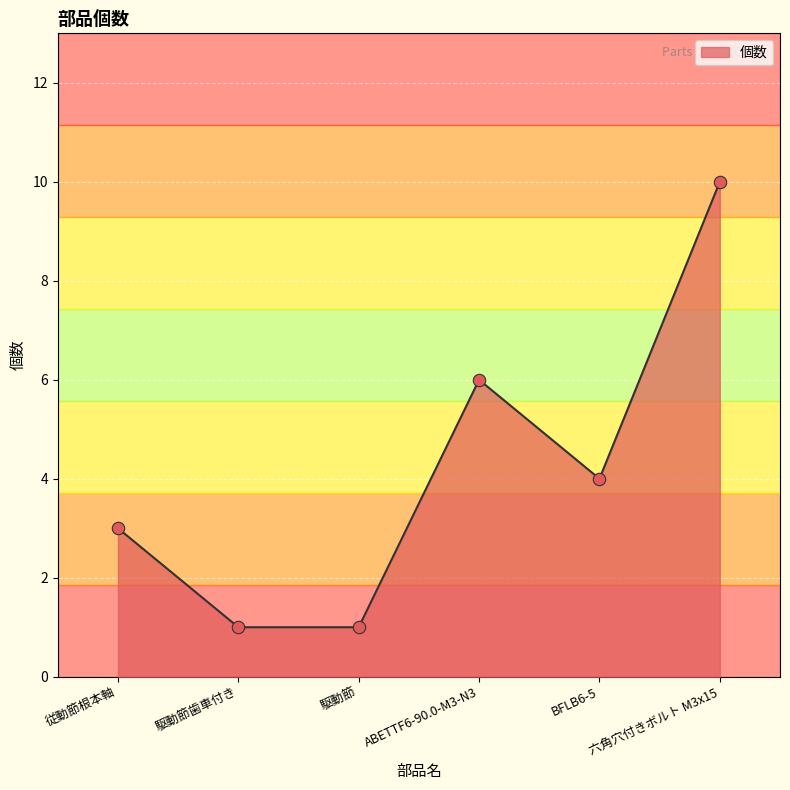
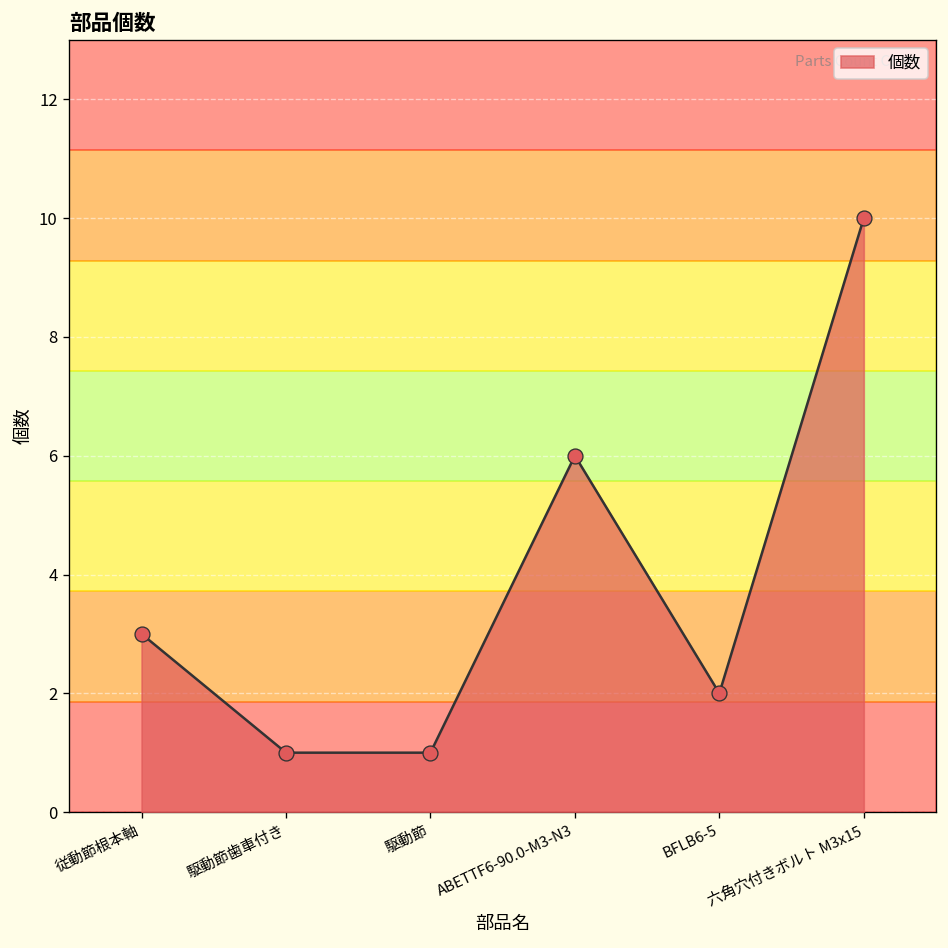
  {
    "従動節根本軸": 3,
    "駆動節歯車付き": 1,
    "駆動節": 1,
    "ABETTF6-90.0-M3-N3": 6,
-   "BFLB6-5": 4,
+   "BFLB6-5": 2,
    "六角穴付きボルト M3x15": 10
  }
